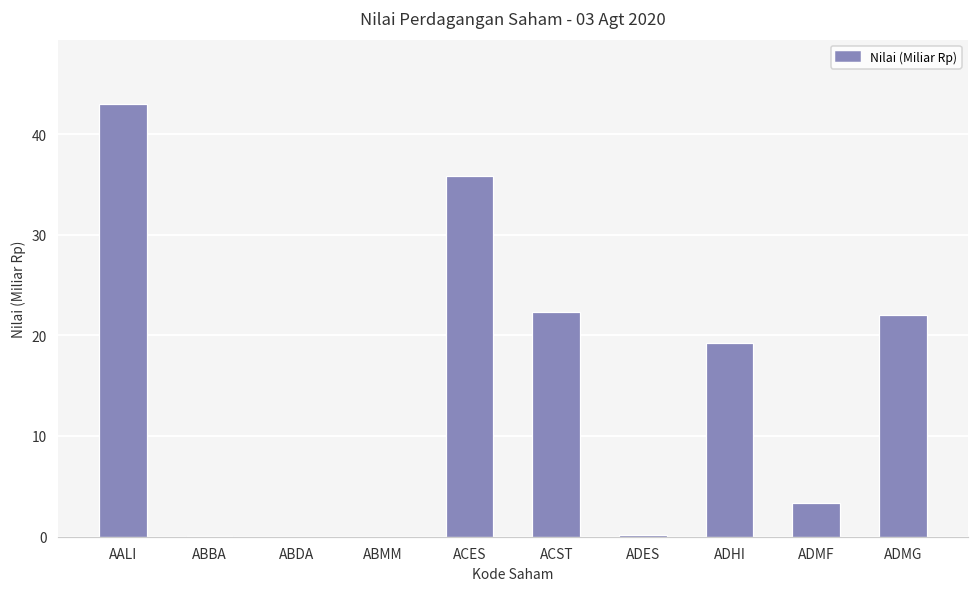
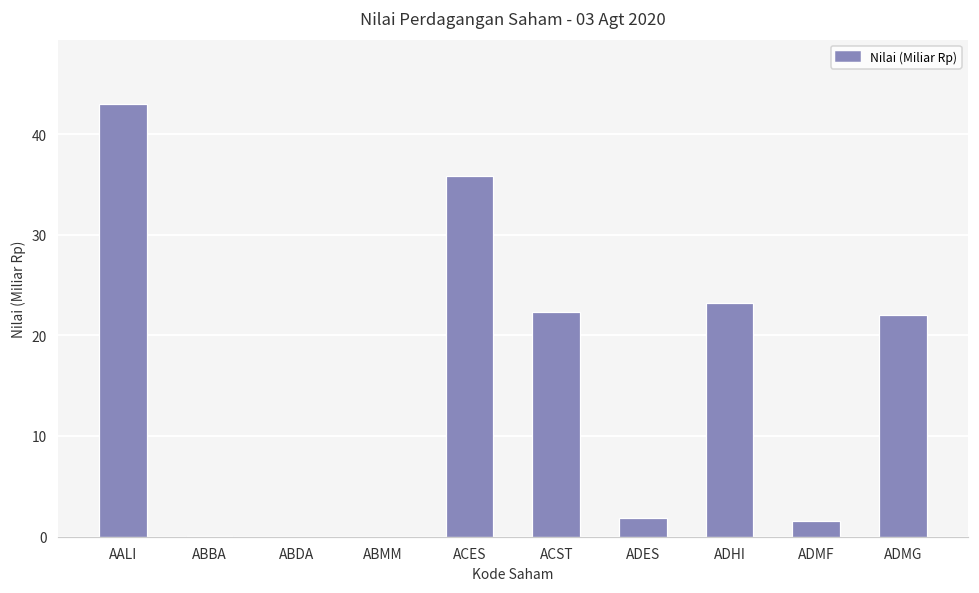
  {
    "AALI": 43,
    "ABDA": 0,
    "ACES": 36,
    "ACST": 22,
-   "ADES": 0,
-   "ADHI": 19,
-   "ADMF": 3,
+   "ADES": 2,
+   "ADHI": 23,
+   "ADMF": 2,
    "ADMG": 22
  }
